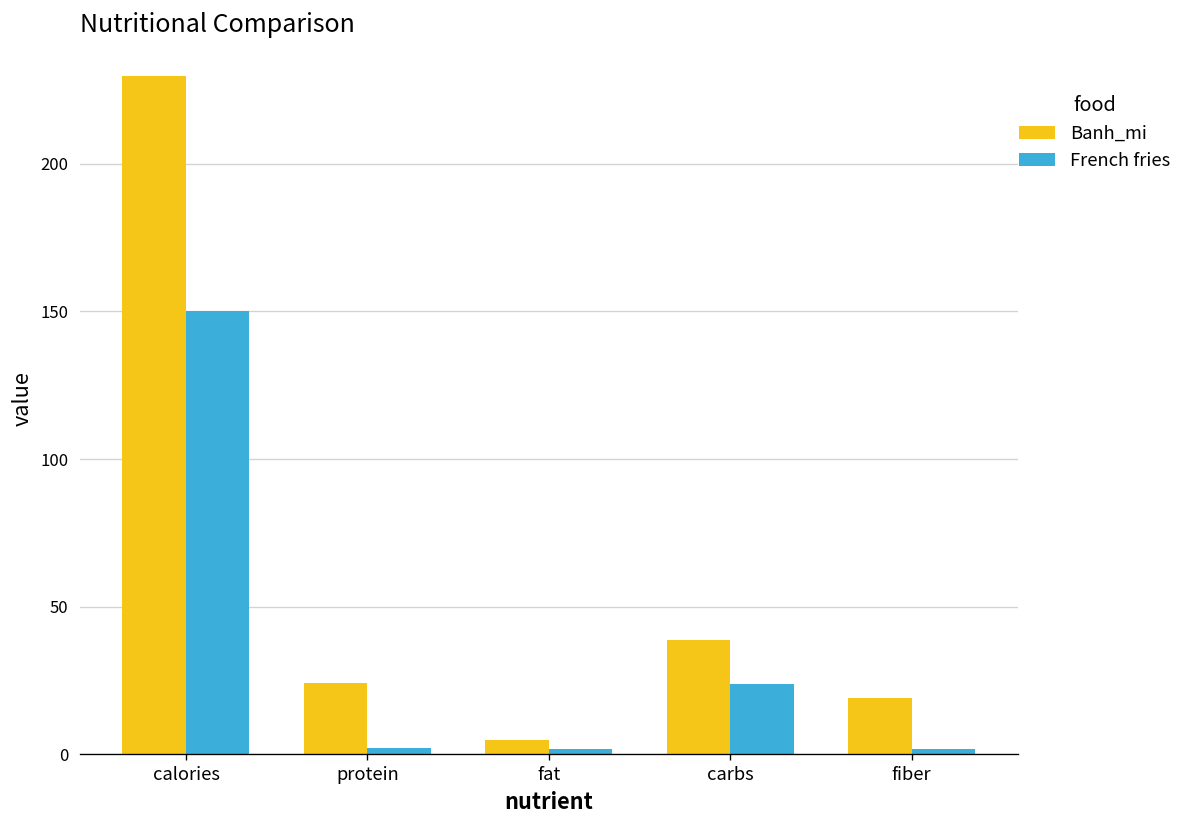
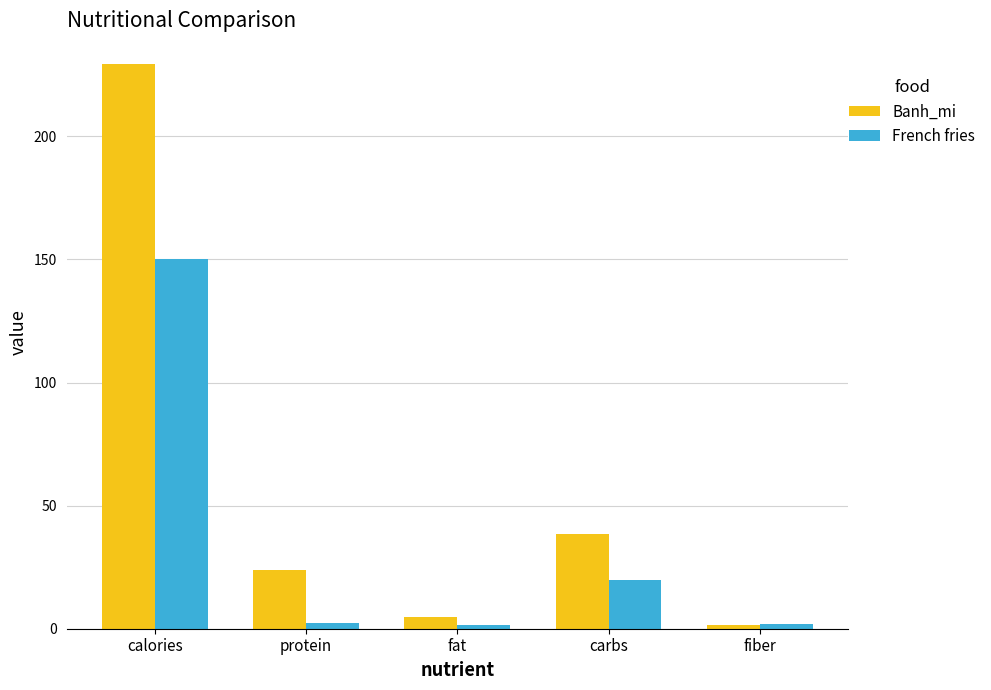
  {
    "Banh_mi": {
      "calories": 230,
      "protein": 24,
      "fat": 5,
      "carbs": 39,
-     "fiber": 19
+     "fiber": 2
    },
    "French fries": {
      "calories": 150,
      "protein": 2,
      "fat": 2,
-     "carbs": 24,
+     "carbs": 20,
      "fiber": 2
    }
  }
